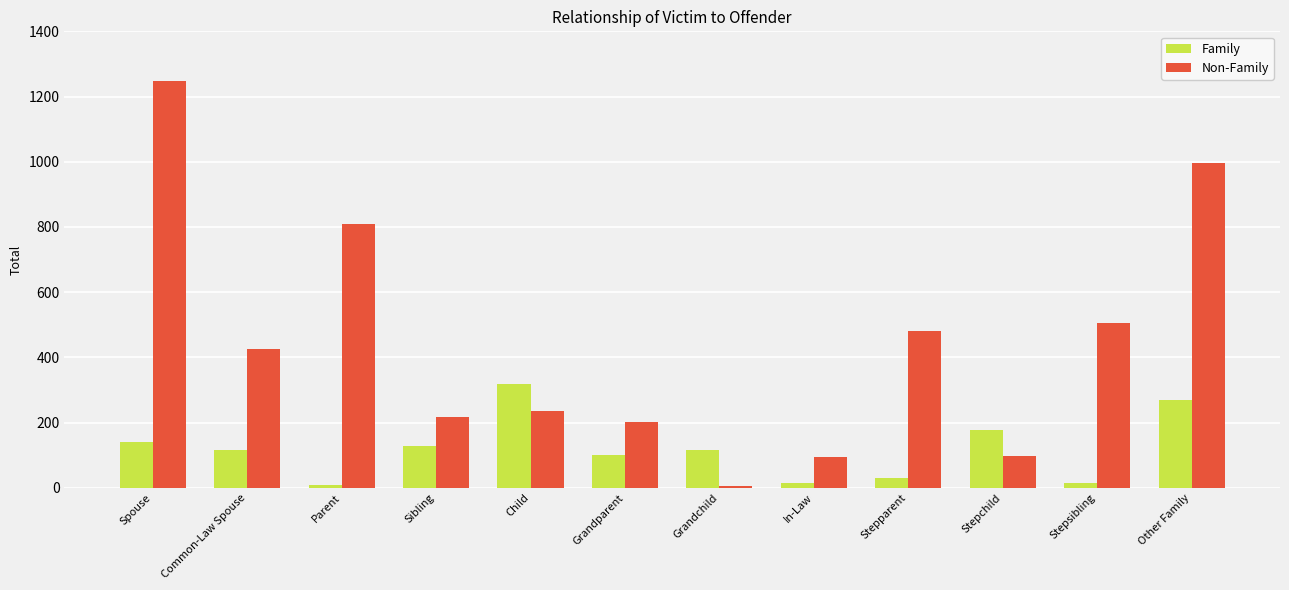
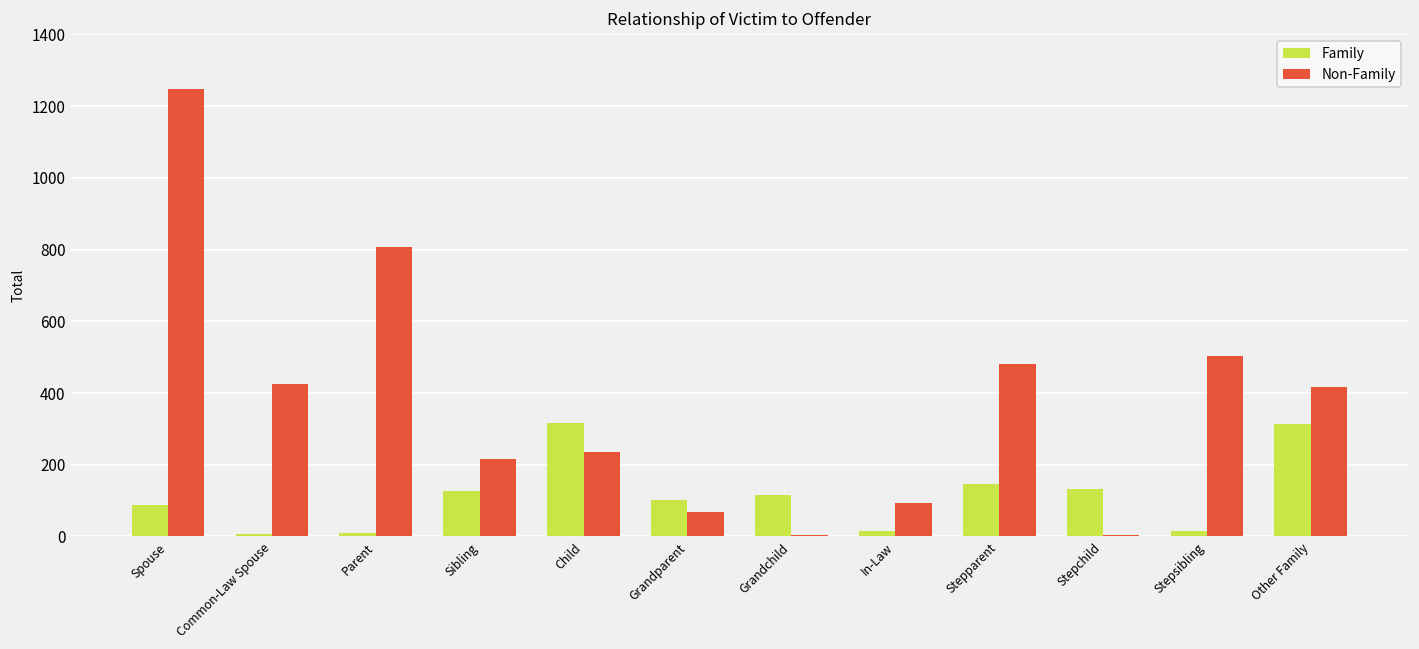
  {
    "Family": {
-     "Spouse": 140,
-     "Common-Law Spouse": 120,
+     "Spouse": 90,
+     "Common-Law Spouse": 10,
      "Parent": 10,
      "Sibling": 130,
      "Child": 320,
      "Grandparent": 100,
      "Grandchild": 120,
      "In-Law": 10,
-     "Stepparent": 30,
-     "Stepchild": 180,
+     "Stepparent": 150,
+     "Stepchild": 130,
      "Stepsibling": 20,
-     "Other Family": 270
+     "Other Family": 320
    },
    "Non-Family": {
      "Spouse": 1250,
      "Common-Law Spouse": 430,
      "Parent": 810,
      "Sibling": 220,
      "Child": 240,
-     "Grandparent": 200,
+     "Grandparent": 70,
      "In-Law": 90,
      "Stepparent": 480,
-     "Stepchild": 100,
+     "Stepchild": 0,
      "Stepsibling": 500,
-     "Other Family": 1000
+     "Other Family": 420
    }
  }
